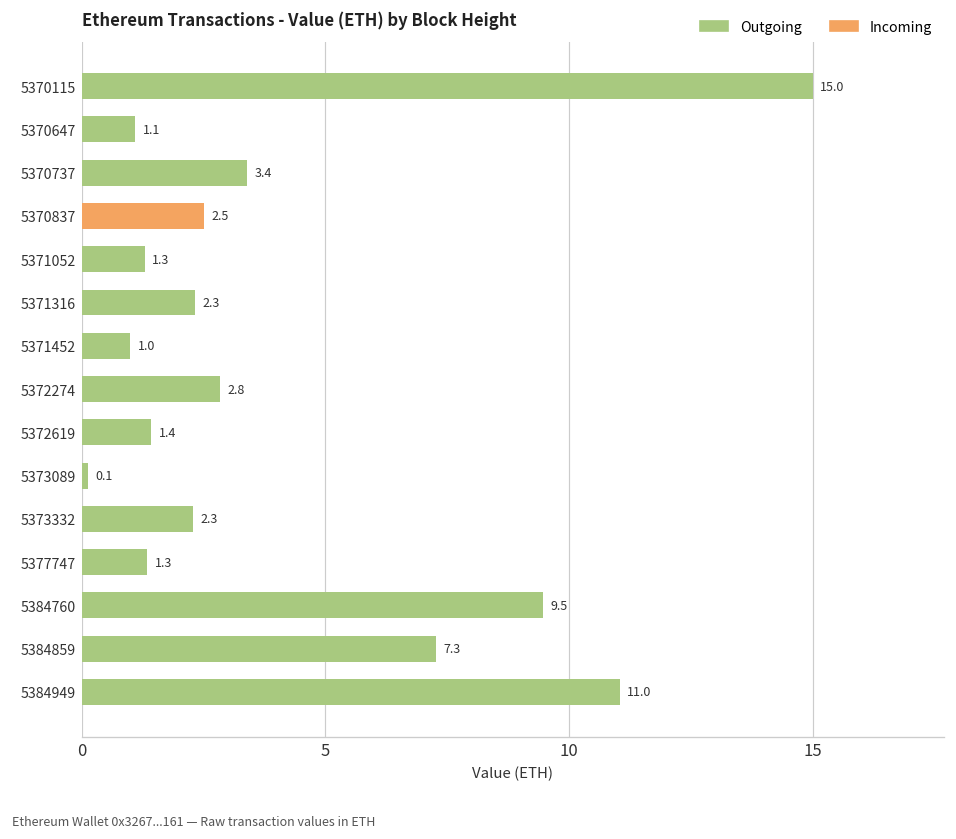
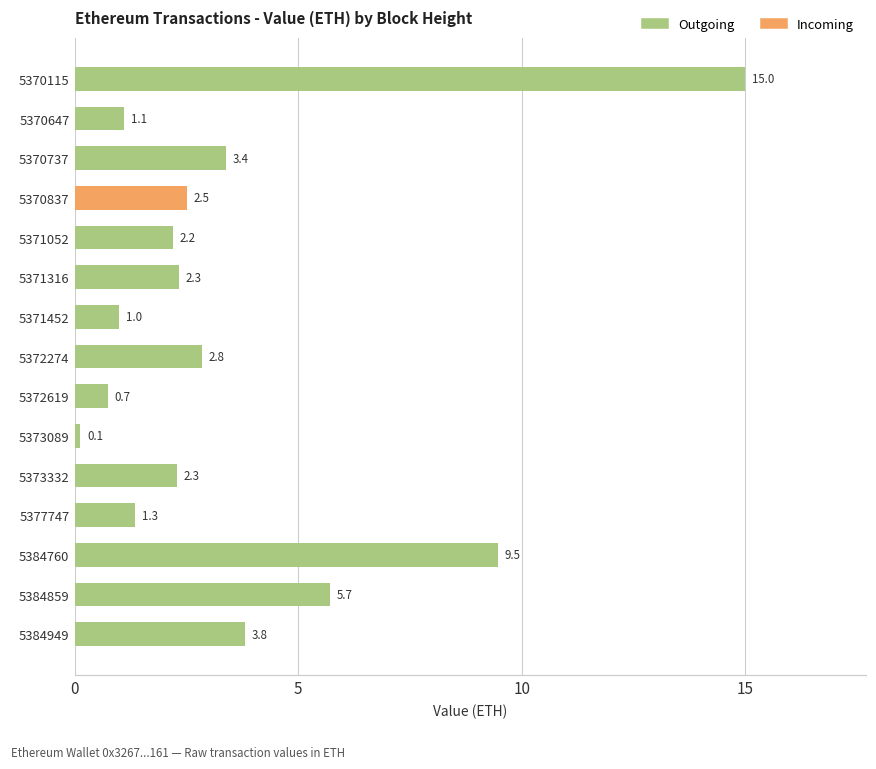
  {
    "5370115": 15.0,
    "5370647": 1.1,
    "5370737": 3.4,
    "5370837": 2.5,
-   "5371052": 1.3,
+   "5371052": 2.2,
    "5371316": 2.3,
    "5371452": 1.0,
    "5372274": 2.8,
-   "5372619": 1.4,
+   "5372619": 0.7,
    "5373089": 0.1,
    "5373332": 2.3,
    "5377747": 1.3,
    "5384760": 9.5,
-   "5384859": 7.3,
-   "5384949": 11.0
+   "5384859": 5.7,
+   "5384949": 3.8
  }
